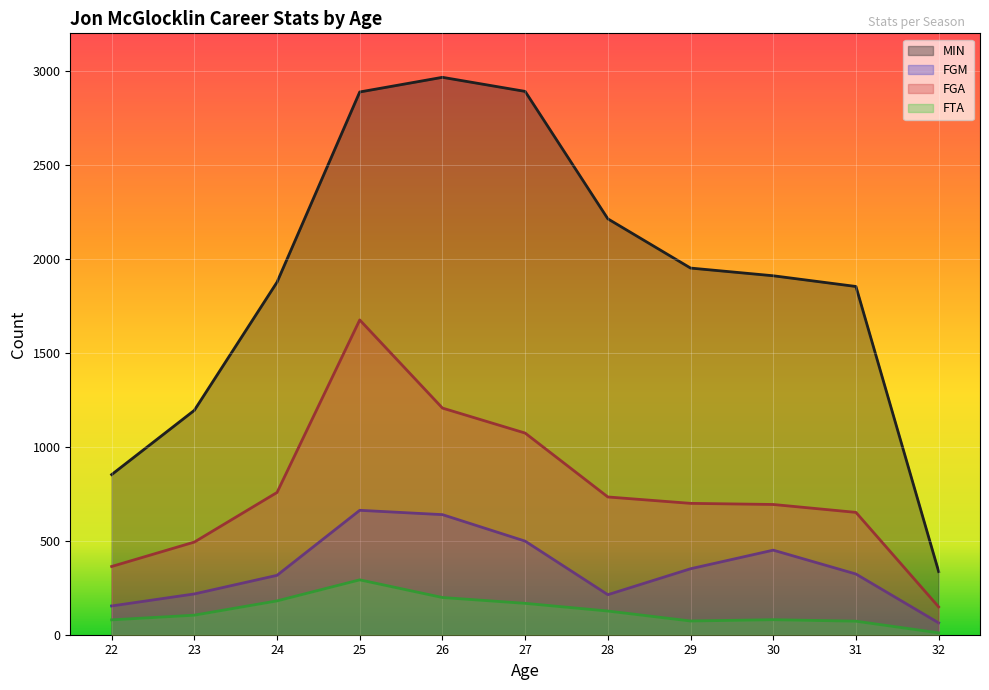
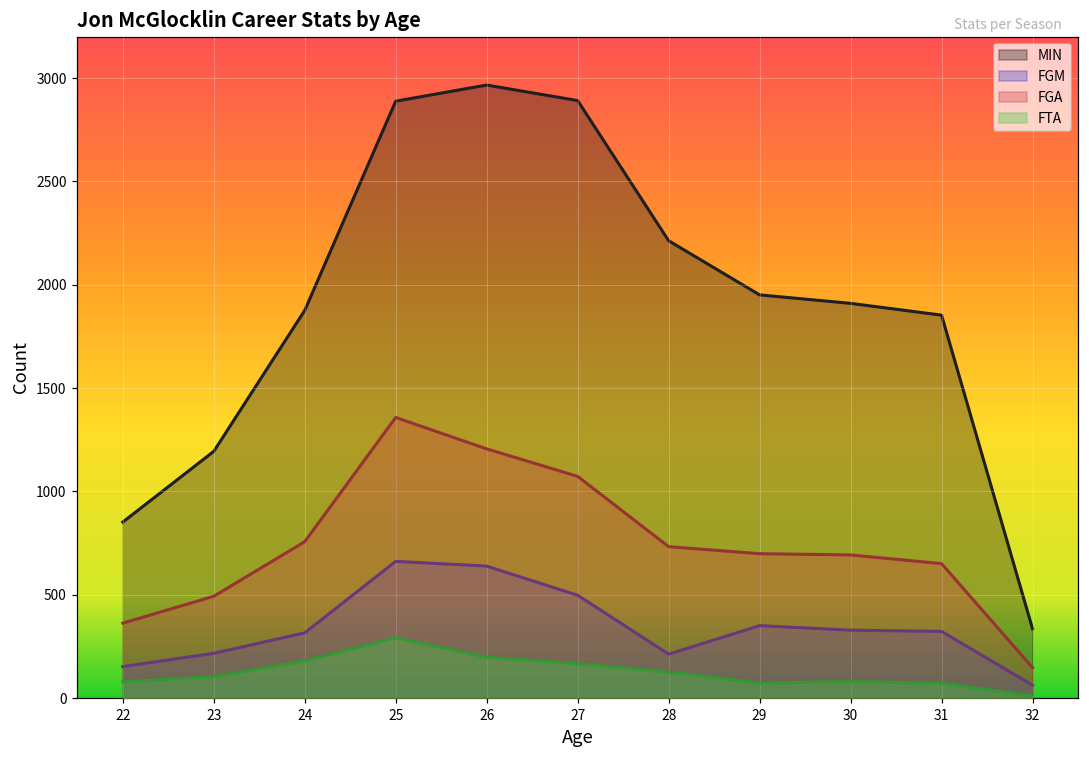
  {
    "MIN": {
      "22": 850,
      "23": 1190,
      "24": 1880,
      "25": 2890,
      "26": 2970,
      "27": 2890,
      "28": 2210,
      "29": 1950,
      "30": 1910,
      "31": 1850,
      "32": 340
    },
    "FGM": {
      "22": 150,
      "23": 220,
      "24": 320,
      "25": 660,
      "26": 640,
      "27": 500,
      "28": 210,
      "29": 350,
-     "30": 450,
+     "30": 330,
      "31": 320,
      "32": 60
    },
    "FGA": {
      "22": 360,
      "23": 490,
      "24": 760,
-     "25": 1680,
+     "25": 1360,
      "26": 1210,
      "27": 1070,
      "28": 730,
      "29": 700,
      "30": 690,
      "31": 650,
      "32": 150
    },
    "FTA": {
      "22": 80,
      "23": 100,
      "24": 180,
      "25": 290,
      "26": 200,
      "27": 170,
      "28": 130,
      "29": 70,
      "30": 80,
      "31": 70,
      "32": 10
    }
  }
